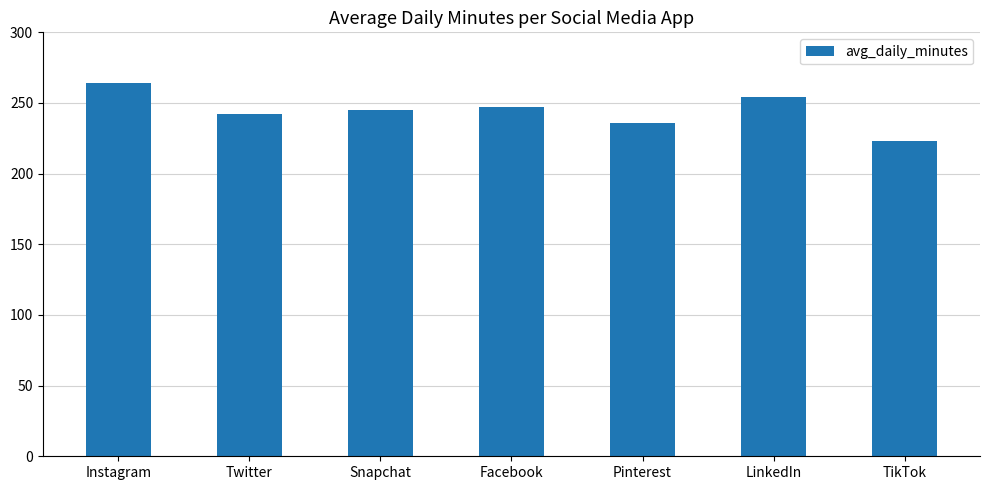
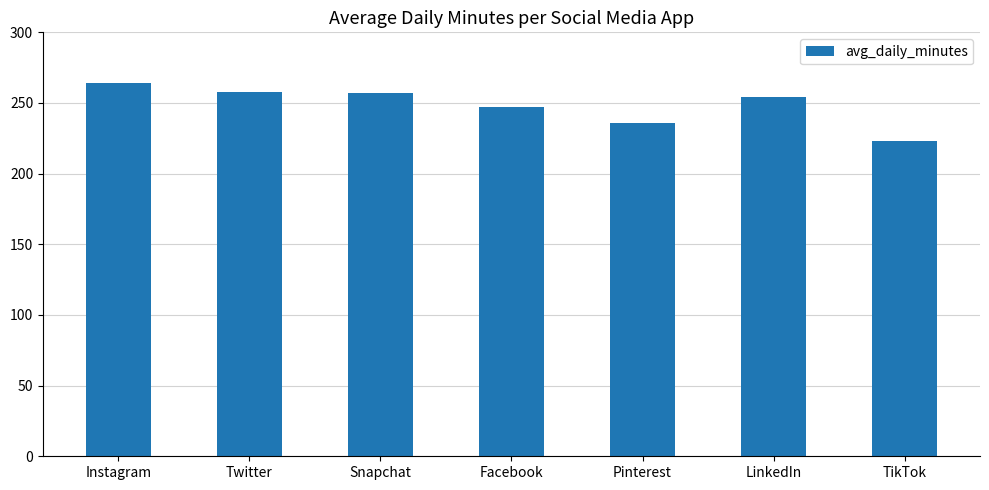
  {
    "Instagram": 264,
-   "Twitter": 242,
-   "Snapchat": 245,
+   "Twitter": 258,
+   "Snapchat": 257,
    "Facebook": 247,
    "Pinterest": 236,
    "LinkedIn": 254,
    "TikTok": 223
  }
